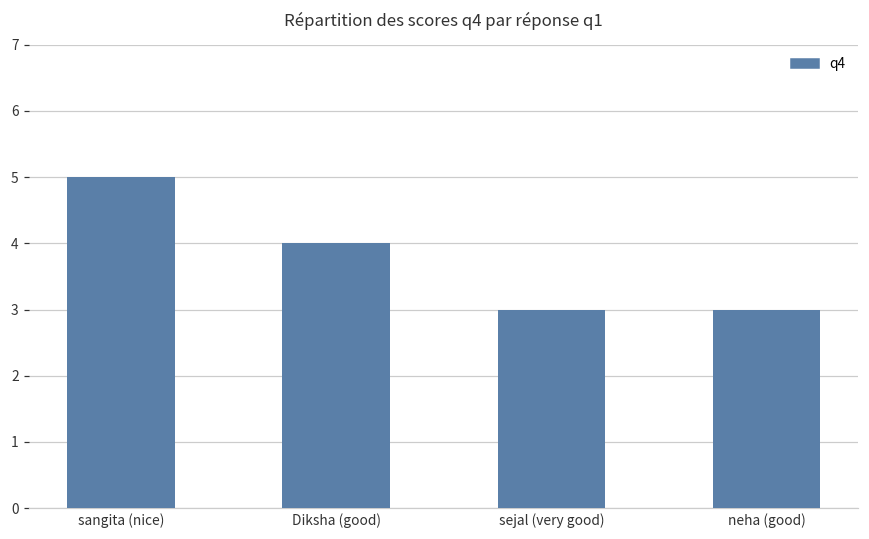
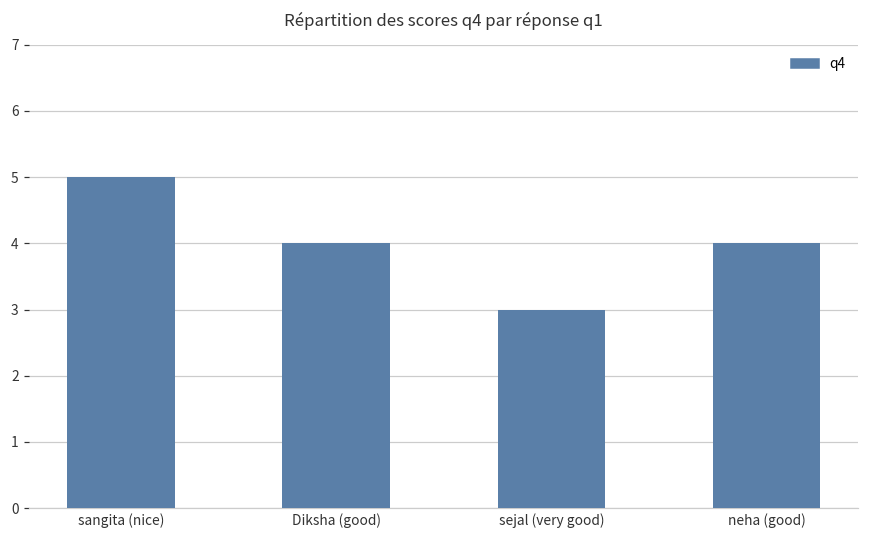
  {
    "sangita (nice)": 5,
    "Diksha (good)": 4,
    "sejal (very good)": 3,
-   "neha (good)": 3
+   "neha (good)": 4
  }
